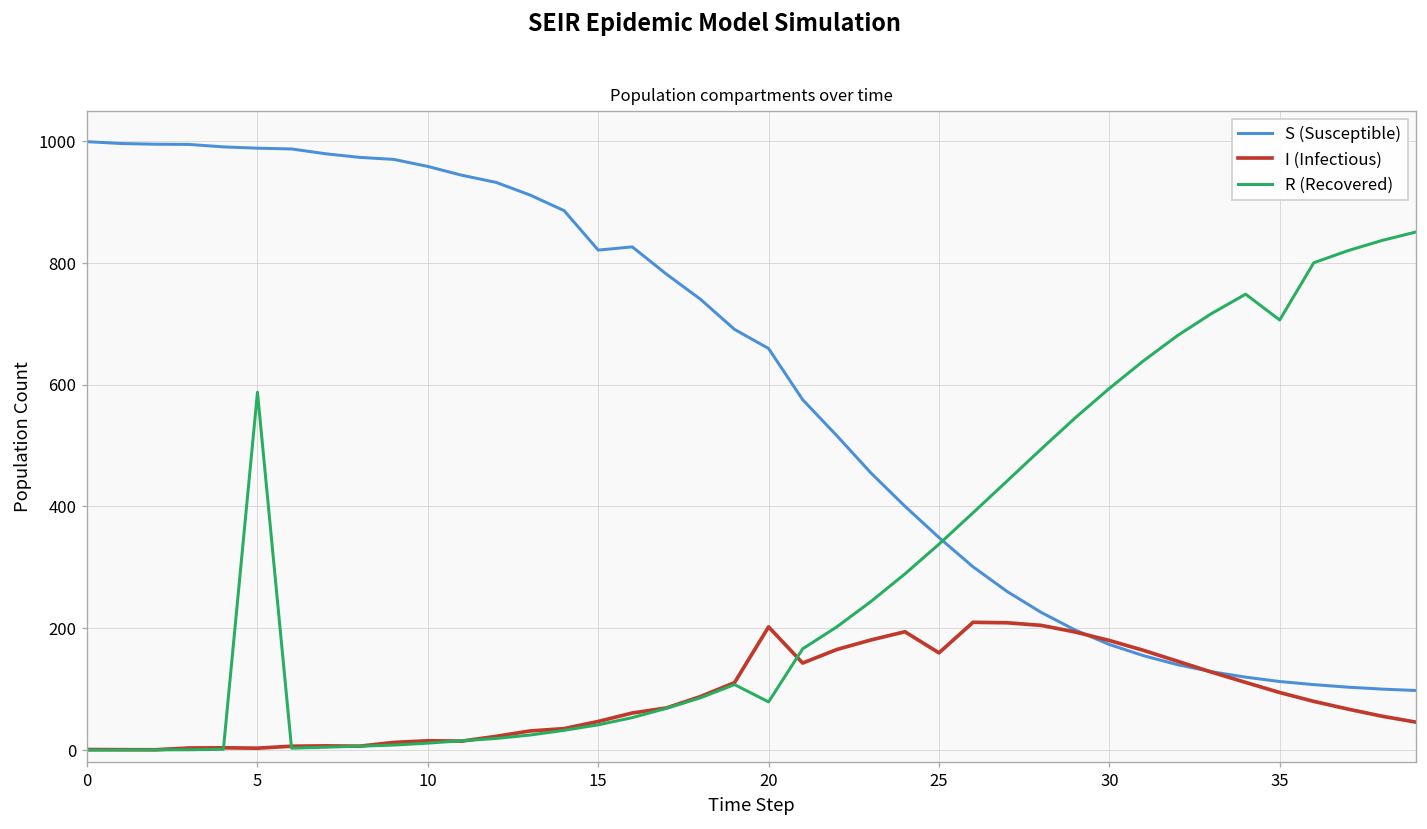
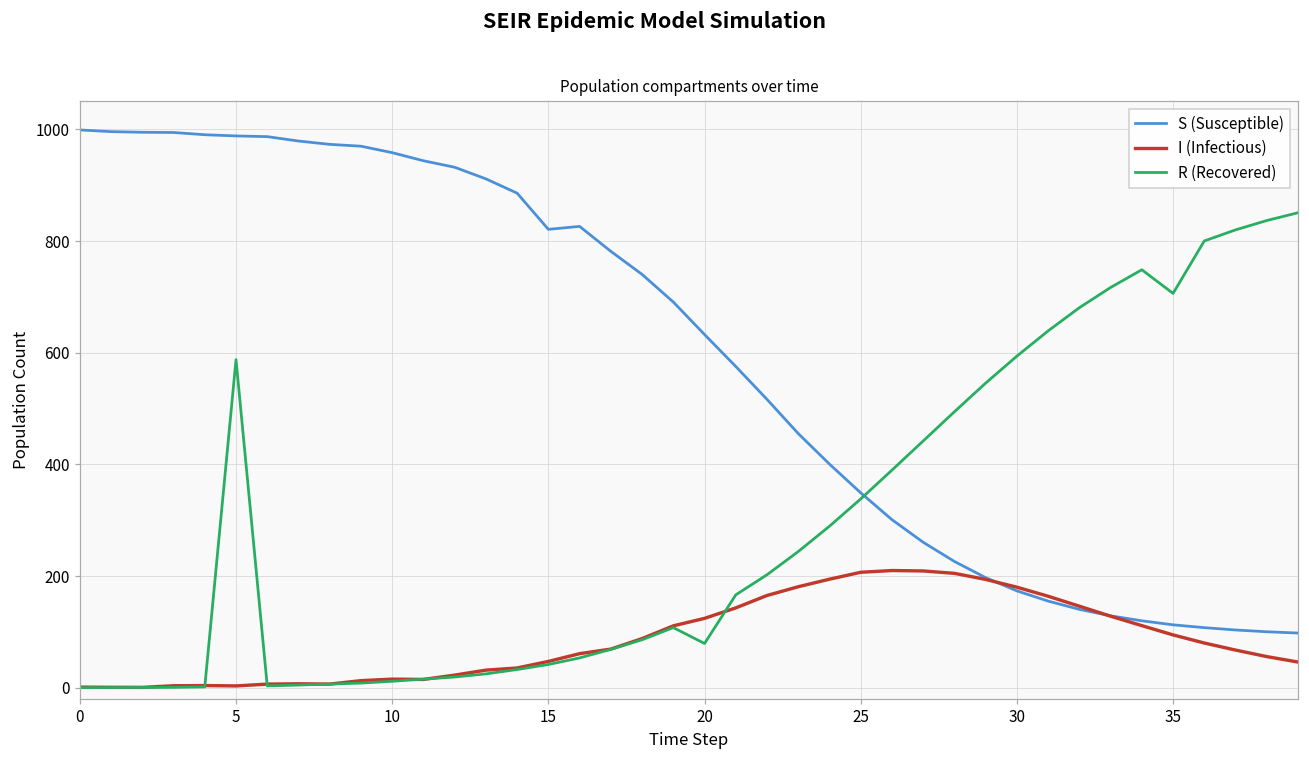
  {
    "S (Susceptible)": {
      "0": 1000,
      "5": 990,
      "10": 960,
      "15": 820,
-     "20": 660,
+     "20": 630,
      "25": 350,
      "30": 170,
      "35": 110
    },
    "I (Infectious)": {
      "5": 0,
      "15": 50,
-     "20": 200,
-     "25": 160,
+     "20": 120,
+     "25": 210,
      "30": 180,
      "35": 90
    },
    "R (Recovered)": {
      "5": 590,
      "15": 40,
      "20": 80,
      "25": 340,
      "30": 590,
      "35": 710
    }
  }
